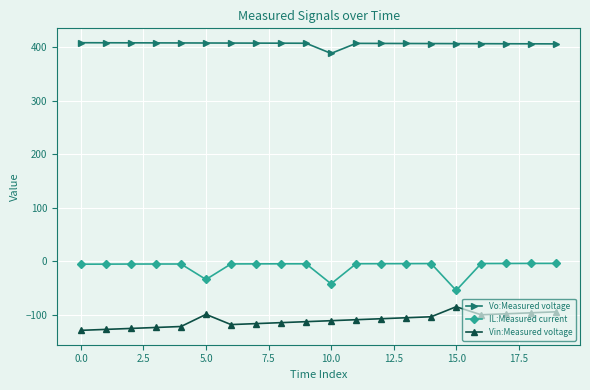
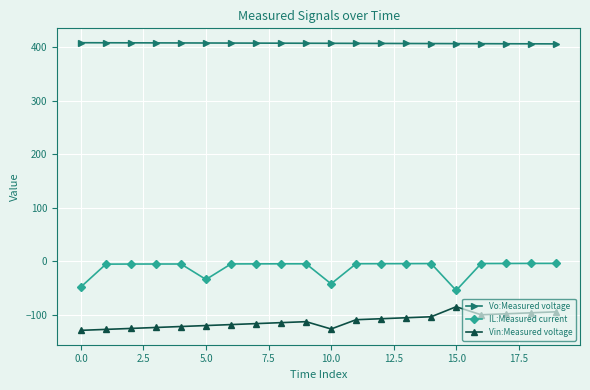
  {
    "Vo:Measured voltage": {
      "0.0": 410,
      "5.0": 410,
-     "10.0": 390,
+     "10.0": 410,
      "15.0": 410
    },
    "IL:Measured current": {
-     "0.0": -10,
+     "0.0": -50,
      "5.0": -30,
      "10.0": -40,
      "15.0": -50
    },
    "Vin:Measured voltage": {
      "0.0": -130,
-     "5.0": -100,
-     "10.0": -110,
+     "5.0": -120,
+     "10.0": -130,
      "15.0": -80
    }
  }
